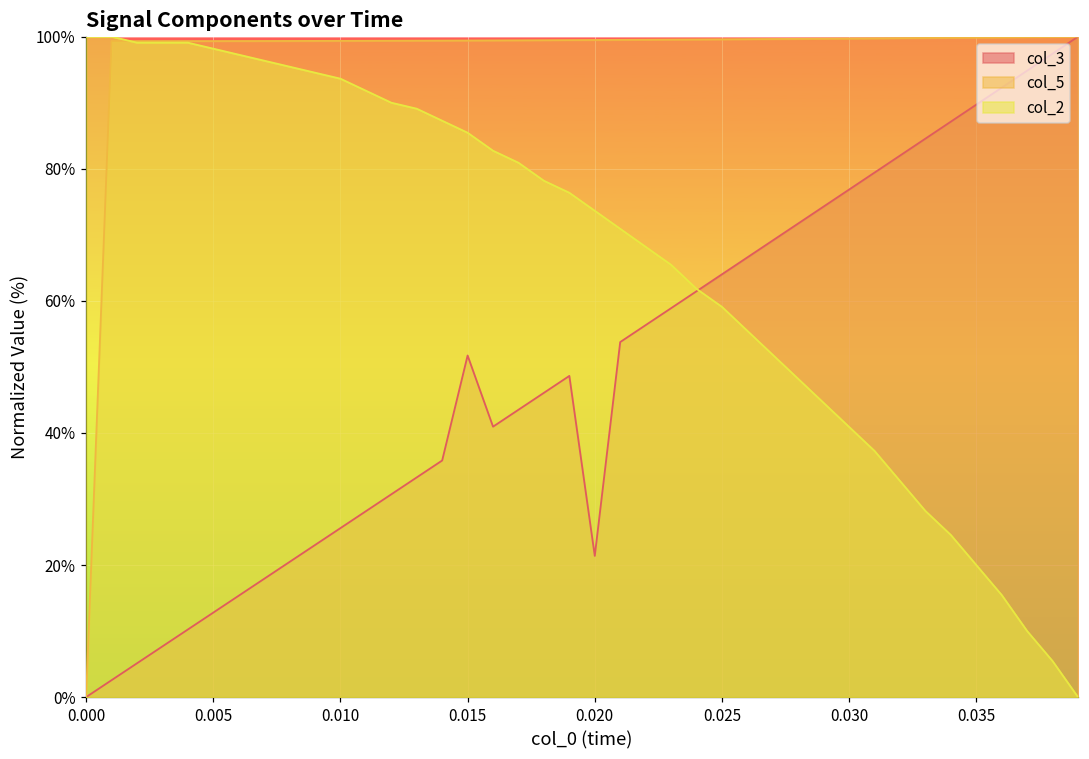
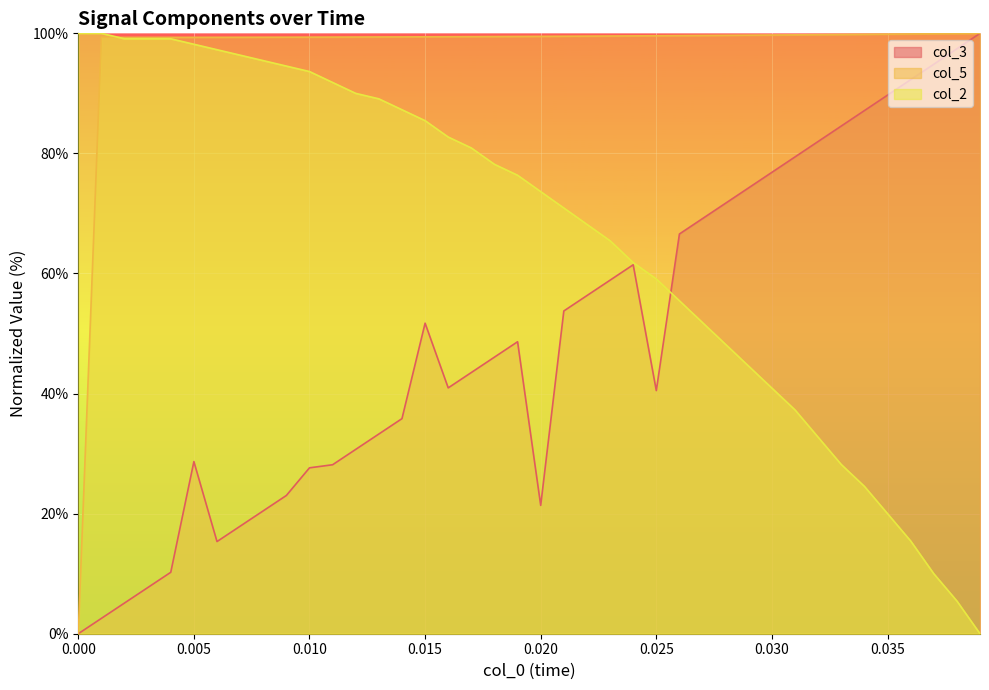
  {
    "col_3": {
-     "0.005": "13%",
-     "0.010": "26%",
+     "0.005": "29%",
+     "0.010": "28%",
      "0.015": "52%",
      "0.020": "21%",
-     "0.025": "64%",
+     "0.025": "40%",
      "0.030": "77%",
      "0.035": "90%"
    }
  }
